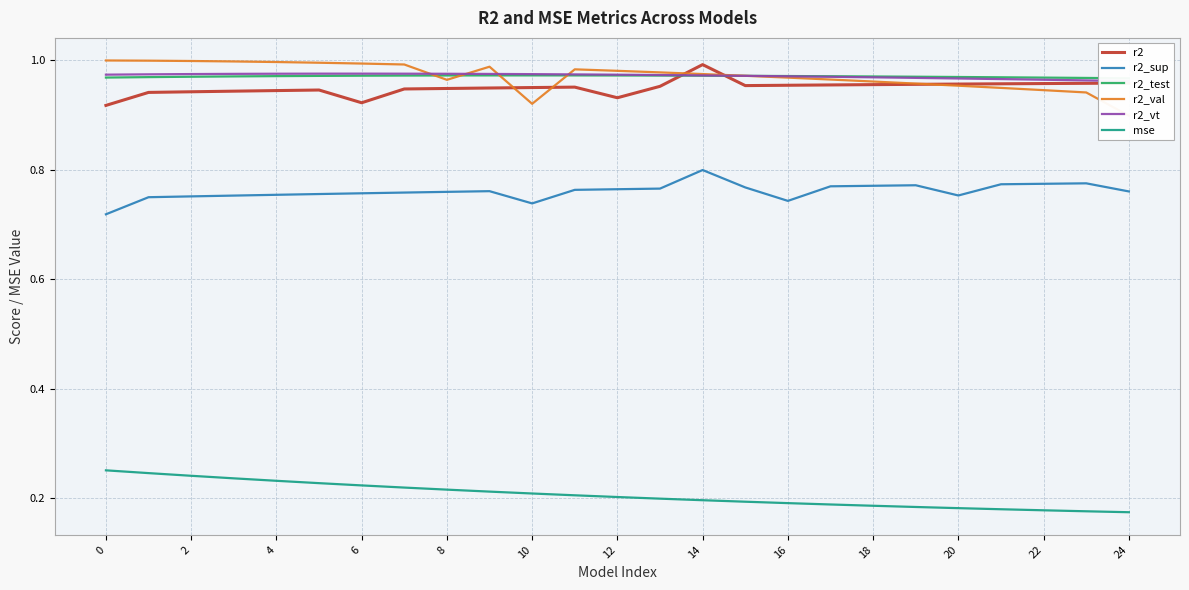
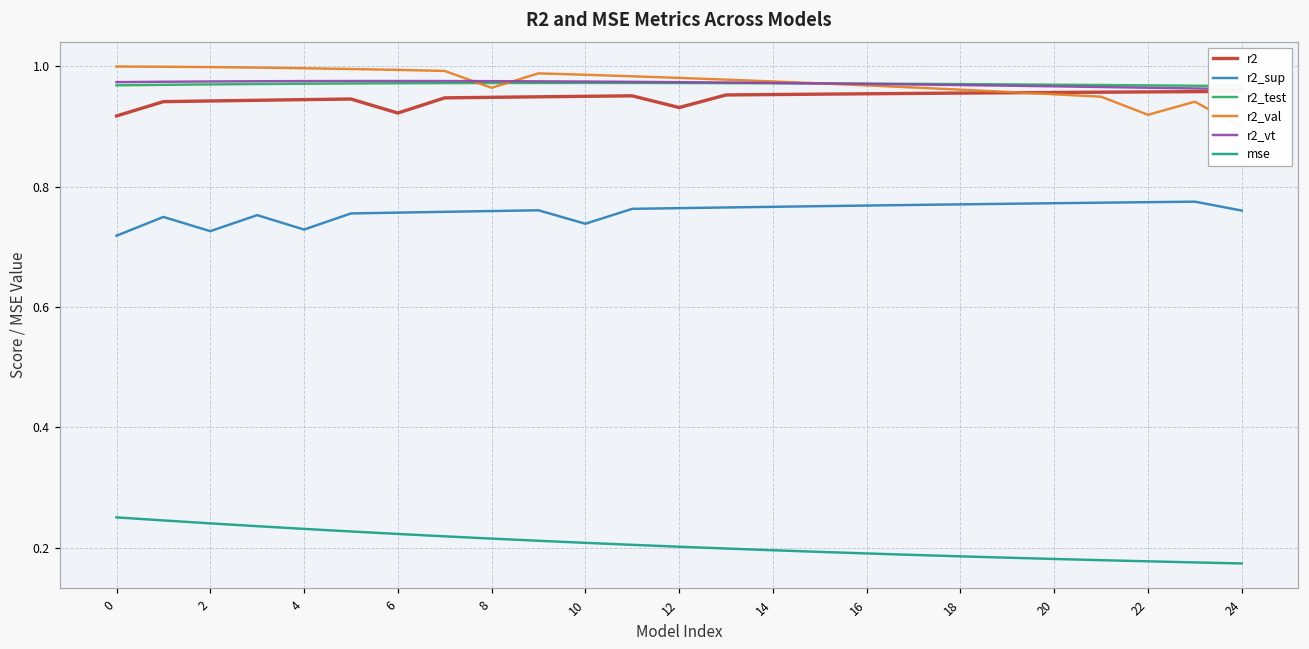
  {
    "r2": {
      "0": 0.92,
      "2": 0.94,
      "4": 0.94,
      "6": 0.92,
      "8": 0.95,
      "10": 0.95,
      "12": 0.93,
-     "14": 0.99,
+     "14": 0.95,
      "16": 0.95,
      "18": 0.96,
      "22": 0.96
    },
    "r2_sup": {
      "0": 0.72,
-     "2": 0.75,
-     "4": 0.75,
+     "2": 0.73,
+     "4": 0.73,
      "6": 0.76,
      "8": 0.76,
      "10": 0.74,
      "12": 0.76,
-     "14": 0.80,
-     "16": 0.74,
+     "14": 0.77,
+     "16": 0.77,
      "18": 0.77,
-     "20": 0.75,
+     "20": 0.77,
      "22": 0.77,
      "24": 0.76
    },
    "r2_val": {
      "0": 1.00,
      "2": 1.00,
      "4": 1.00,
      "6": 0.99,
      "8": 0.96,
-     "10": 0.92,
+     "10": 0.99,
      "12": 0.98,
      "18": 0.96,
-     "22": 0.95
+     "22": 0.92
    },
    "r2_vt": {
      "0": 0.97,
      "2": 0.98
    }
  }
